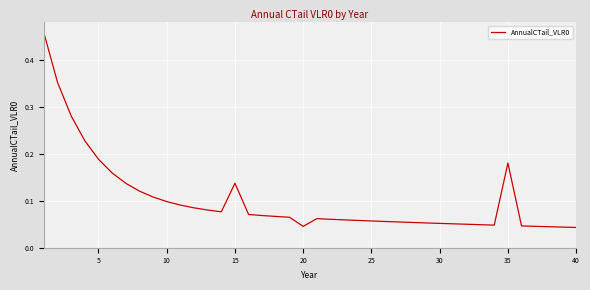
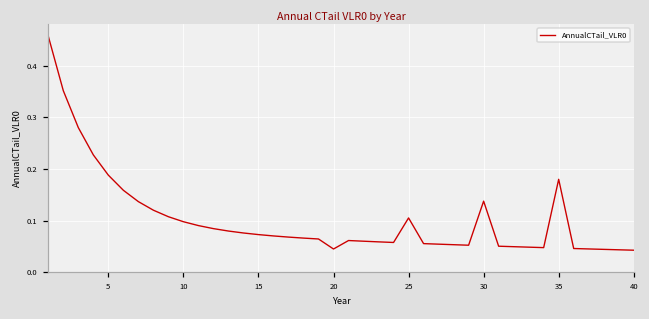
  {
    "5": 0.19,
    "10": 0.10,
-   "15": 0.14,
+   "15": 0.07,
    "20": 0.05,
-   "25": 0.06,
-   "30": 0.05,
+   "25": 0.11,
+   "30": 0.14,
    "35": 0.18,
    "40": 0.04
  }
